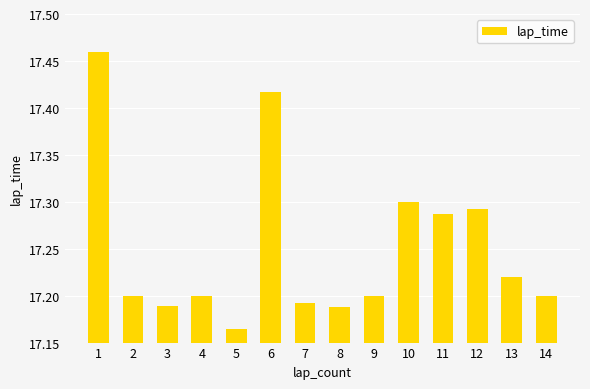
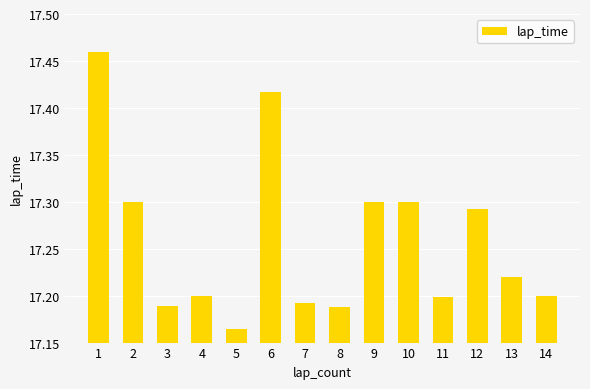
  {
    "1": 17.46,
-   "2": 17.2,
+   "2": 17.3,
    "3": 17.19,
    "4": 17.20,
    "5": 17.17,
    "6": 17.42,
    "7": 17.19,
    "8": 17.19,
-   "9": 17.2,
+   "9": 17.3,
    "10": 17.30,
-   "11": 17.29,
+   "11": 17.20,
    "12": 17.29,
    "13": 17.22,
    "14": 17.20
  }
